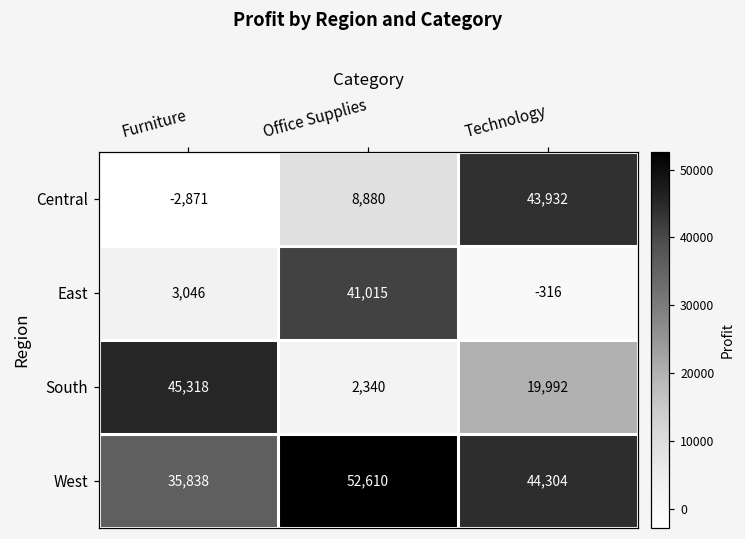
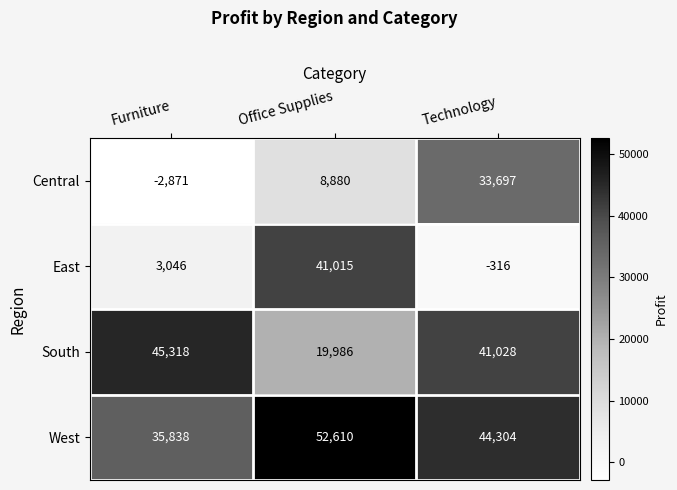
  {
    "Central": {
      "Furniture": "-2,871",
      "Office Supplies": "8,880",
-     "Technology": "43,932"
+     "Technology": "33,697"
    },
    "East": {
      "Furniture": "3,046",
      "Office Supplies": "41,015",
      "Technology": "-316"
    },
    "South": {
      "Furniture": "45,318",
-     "Office Supplies": "2,340",
-     "Technology": "19,992"
+     "Office Supplies": "19,986",
+     "Technology": "41,028"
    },
    "West": {
      "Furniture": "35,838",
      "Office Supplies": "52,610",
      "Technology": "44,304"
    }
  }
